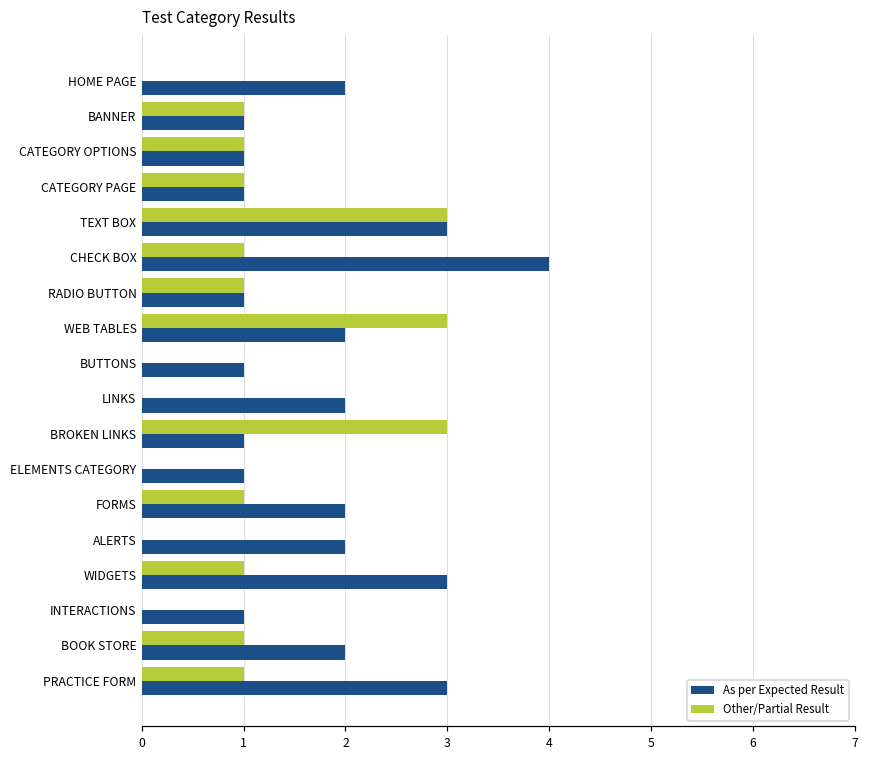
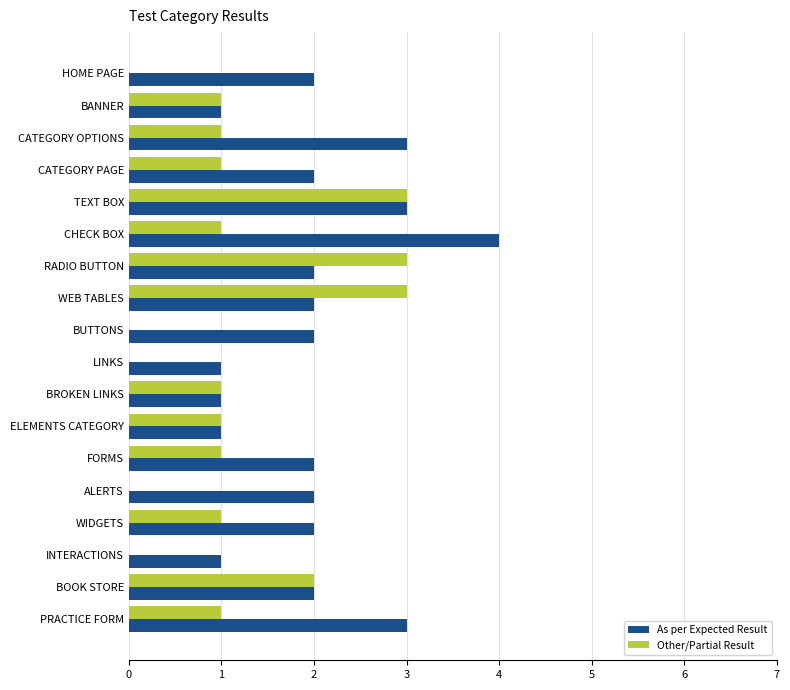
  {
    "As per Expected Result": {
      "HOME PAGE": 2,
      "BANNER": 1,
-     "CATEGORY OPTIONS": 1,
-     "CATEGORY PAGE": 1,
+     "CATEGORY OPTIONS": 3,
+     "CATEGORY PAGE": 2,
      "TEXT BOX": 3,
      "CHECK BOX": 4,
-     "RADIO BUTTON": 1,
+     "RADIO BUTTON": 2,
      "WEB TABLES": 2,
-     "BUTTONS": 1,
-     "LINKS": 2,
+     "BUTTONS": 2,
+     "LINKS": 1,
      "BROKEN LINKS": 1,
      "ELEMENTS CATEGORY": 1,
      "FORMS": 2,
      "ALERTS": 2,
-     "WIDGETS": 3,
+     "WIDGETS": 2,
      "INTERACTIONS": 1,
      "BOOK STORE": 2,
      "PRACTICE FORM": 3
    },
    "Other/Partial Result": {
      "HOME PAGE": 0,
      "BANNER": 1,
      "CATEGORY OPTIONS": 1,
      "CATEGORY PAGE": 1,
      "TEXT BOX": 3,
      "CHECK BOX": 1,
-     "RADIO BUTTON": 1,
+     "RADIO BUTTON": 3,
      "WEB TABLES": 3,
      "BUTTONS": 0,
      "LINKS": 0,
-     "BROKEN LINKS": 3,
-     "ELEMENTS CATEGORY": 0,
+     "BROKEN LINKS": 1,
+     "ELEMENTS CATEGORY": 1,
      "FORMS": 1,
      "ALERTS": 0,
      "WIDGETS": 1,
      "INTERACTIONS": 0,
-     "BOOK STORE": 1,
+     "BOOK STORE": 2,
      "PRACTICE FORM": 1
    }
  }
